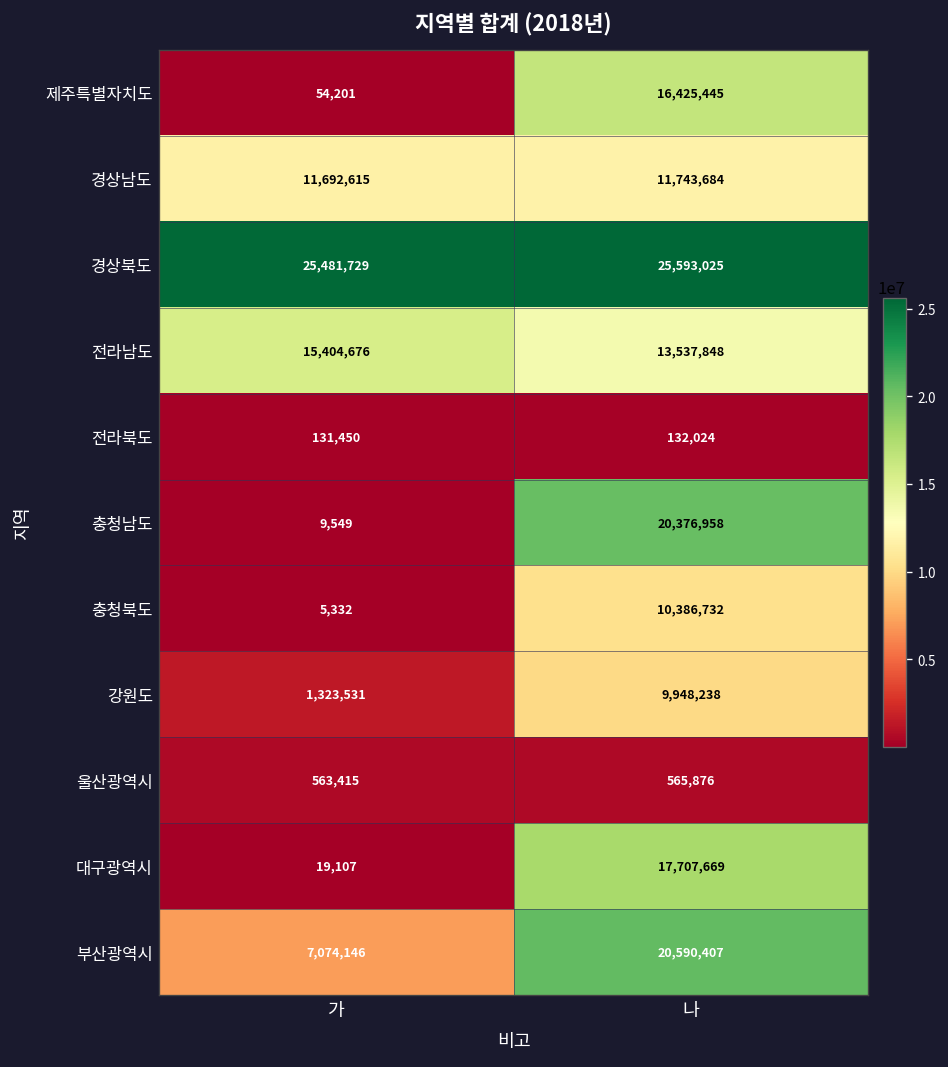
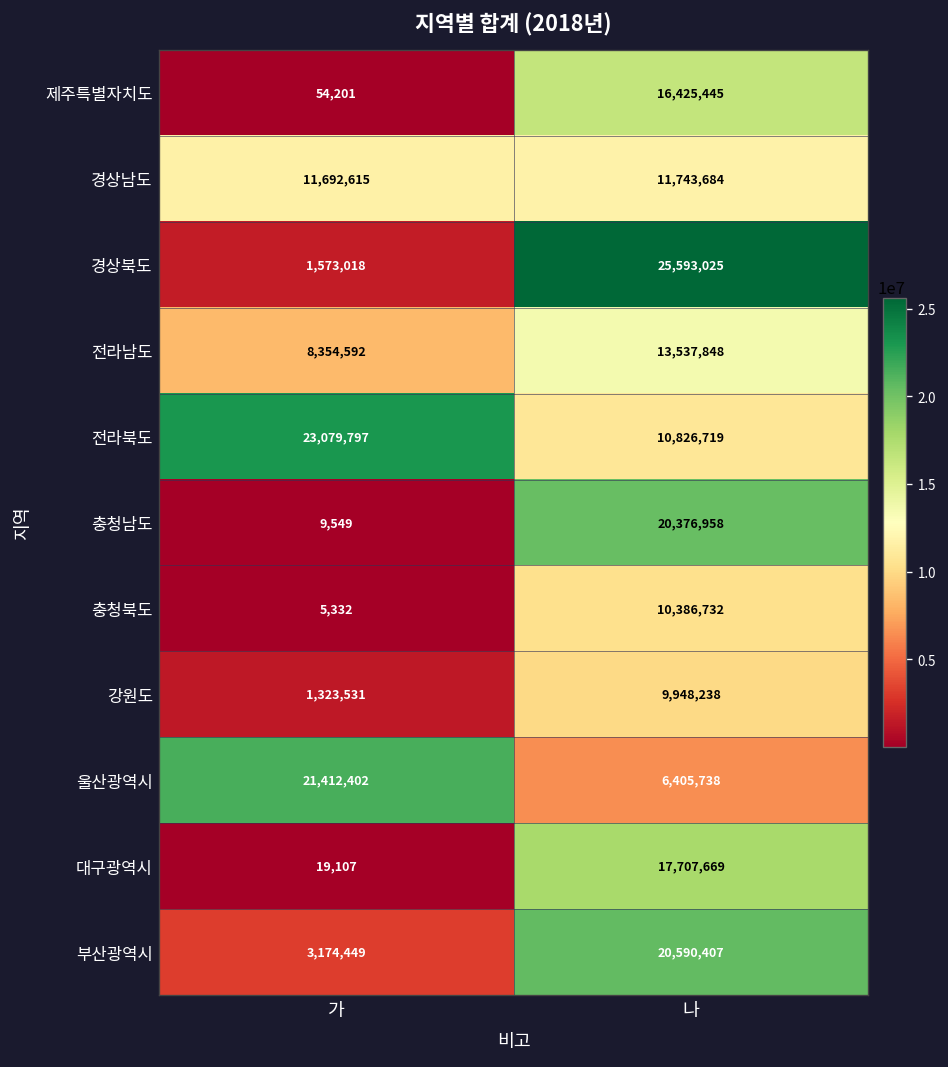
  {
    "제주특별자치도": {
      "가": "54,201",
      "나": "16,425,445"
    },
    "경상남도": {
      "가": "11,692,615",
      "나": "11,743,684"
    },
    "경상북도": {
-     "가": "25,481,729",
+     "가": "1,573,018",
      "나": "25,593,025"
    },
    "전라남도": {
-     "가": "15,404,676",
+     "가": "8,354,592",
      "나": "13,537,848"
    },
    "전라북도": {
-     "가": "131,450",
-     "나": "132,024"
+     "가": "23,079,797",
+     "나": "10,826,719"
    },
    "충청남도": {
      "가": "9,549",
      "나": "20,376,958"
    },
    "충청북도": {
      "가": "5,332",
      "나": "10,386,732"
    },
    "강원도": {
      "가": "1,323,531",
      "나": "9,948,238"
    },
    "울산광역시": {
-     "가": "563,415",
-     "나": "565,876"
+     "가": "21,412,402",
+     "나": "6,405,738"
    },
    "대구광역시": {
      "가": "19,107",
      "나": "17,707,669"
    },
    "부산광역시": {
-     "가": "7,074,146",
+     "가": "3,174,449",
      "나": "20,590,407"
    }
  }
